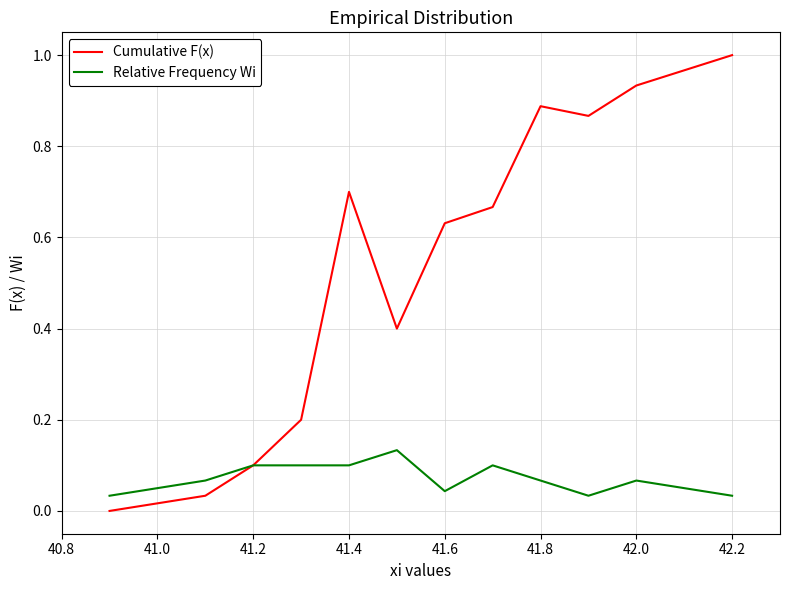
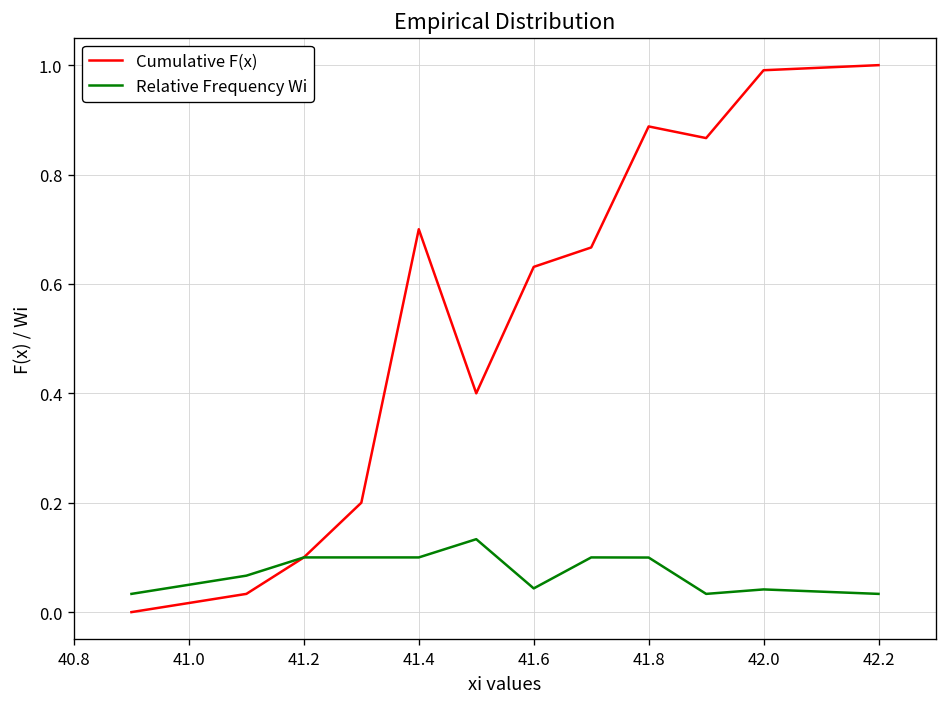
  {
    "Cumulative F(x)": {
      "41.4": 0.70,
      "41.6": 0.63,
      "41.8": 0.89,
-     "42.0": 0.93,
+     "42.0": 0.99,
      "42.2": 1.00
    },
    "Relative Frequency Wi": {
      "41.4": 0.10,
      "41.6": 0.04,
-     "41.8": 0.07,
-     "42.0": 0.07,
+     "41.8": 0.10,
+     "42.0": 0.04,
      "42.2": 0.03
    }
  }
